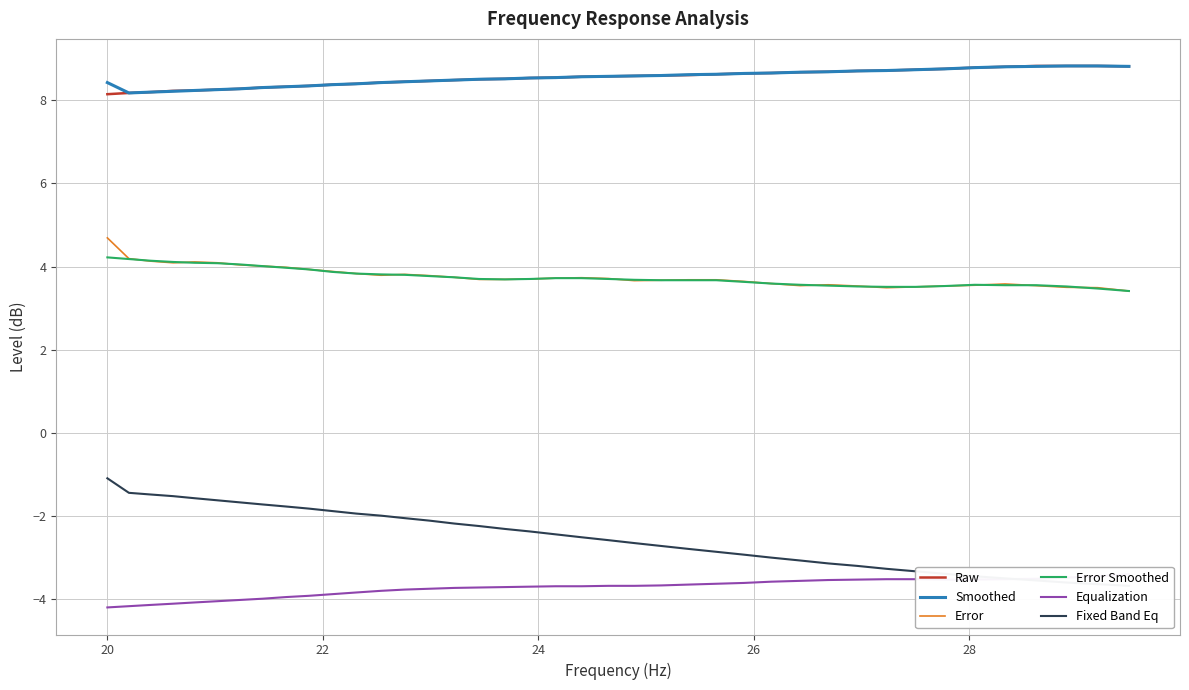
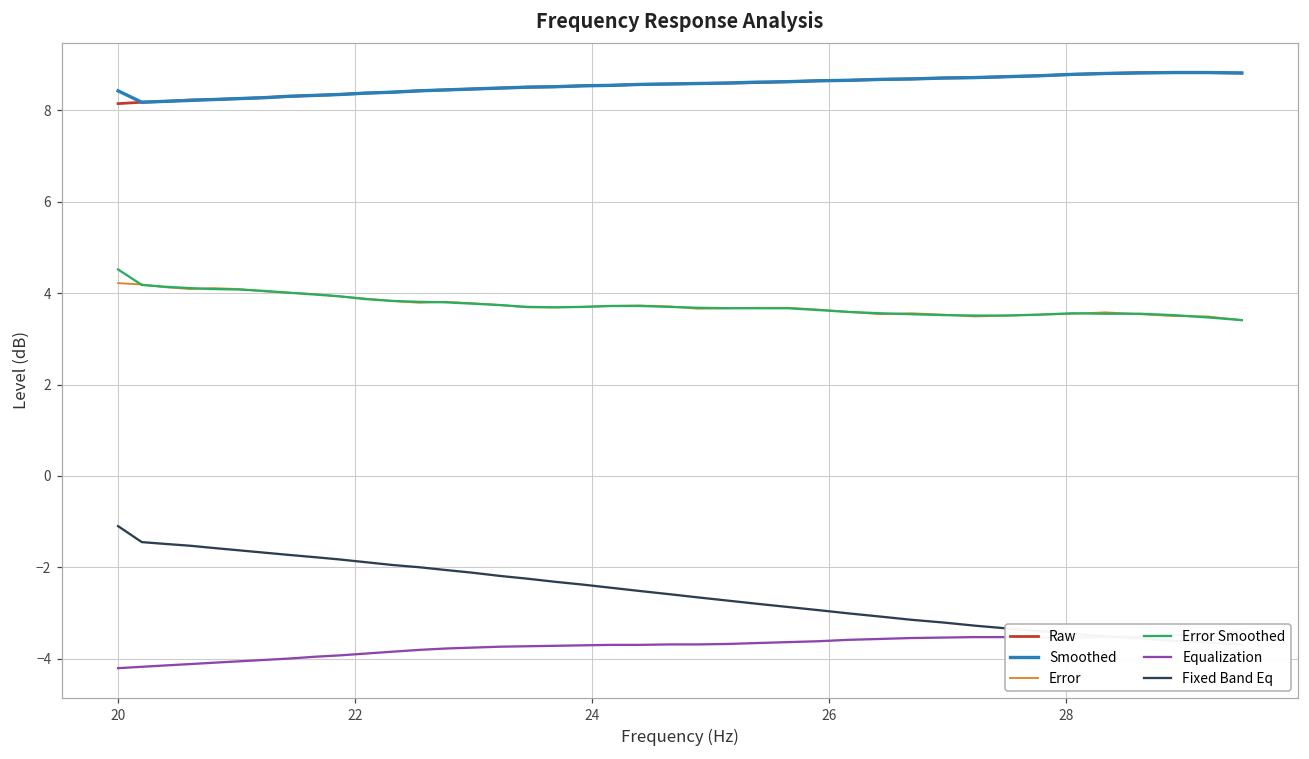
  {
    "Raw": {
      "20": 8.2
    },
    "Smoothed": {
      "20": 8.4
    },
    "Error": {
-     "20": 4.7
+     "20": 4.2
    },
    "Error Smoothed": {
-     "20": 4.2
+     "20": 4.5
    },
    "Equalization": {
      "20": -4.2
    },
    "Fixed Band Eq": {
      "20": -1.1
    }
  }
